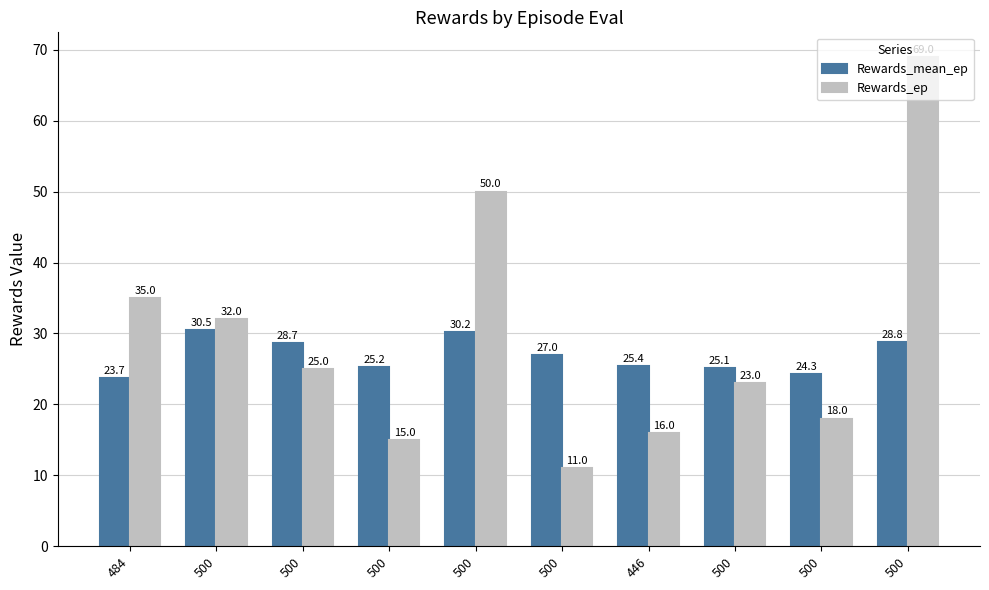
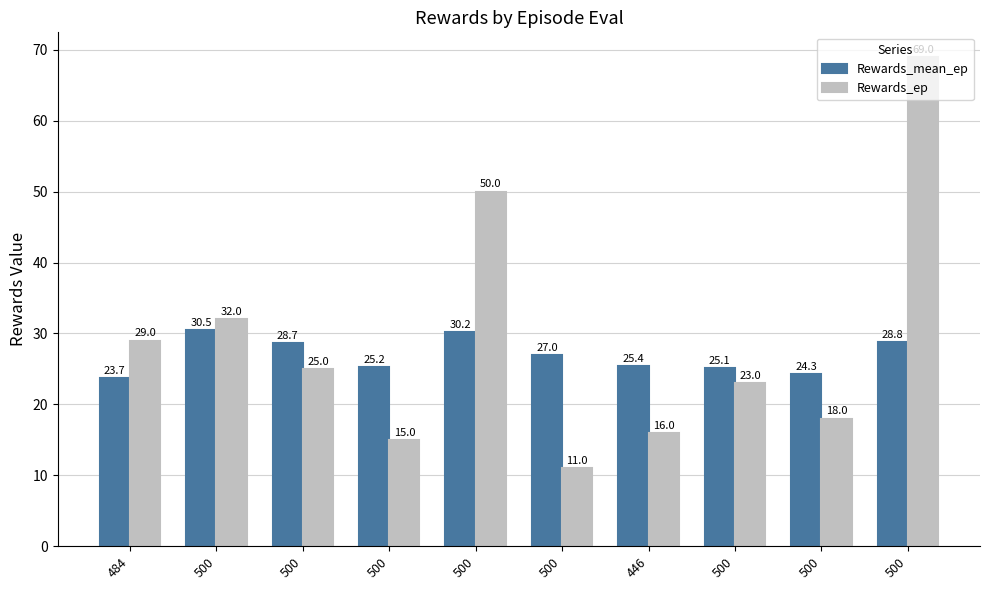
  {
    "Rewards_mean_ep": {
      "484": 23.7,
      "446": 25.4
    },
    "Rewards_ep": {
-     "484": 35.0,
+     "484": 29.0,
      "446": 16.0
    }
  }
